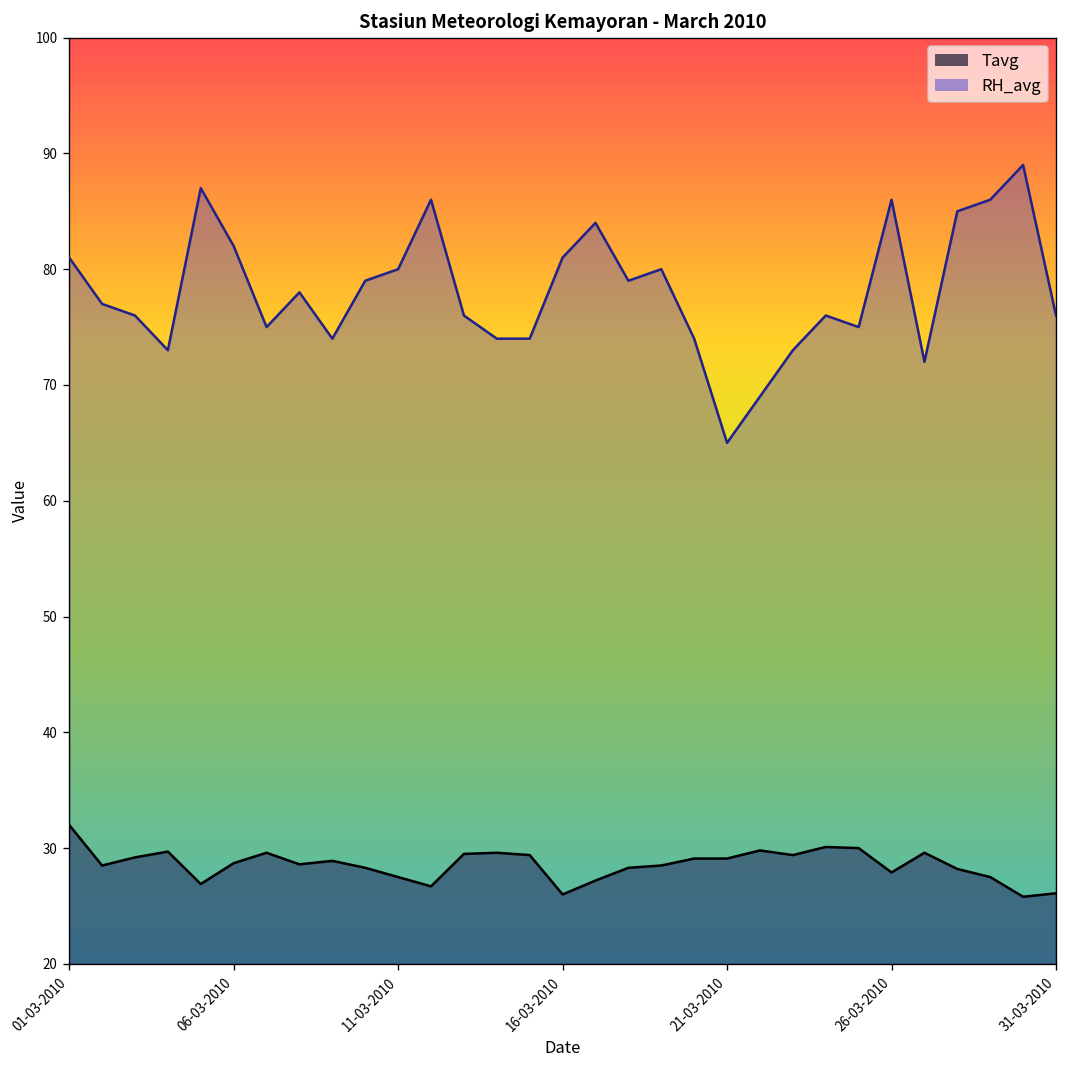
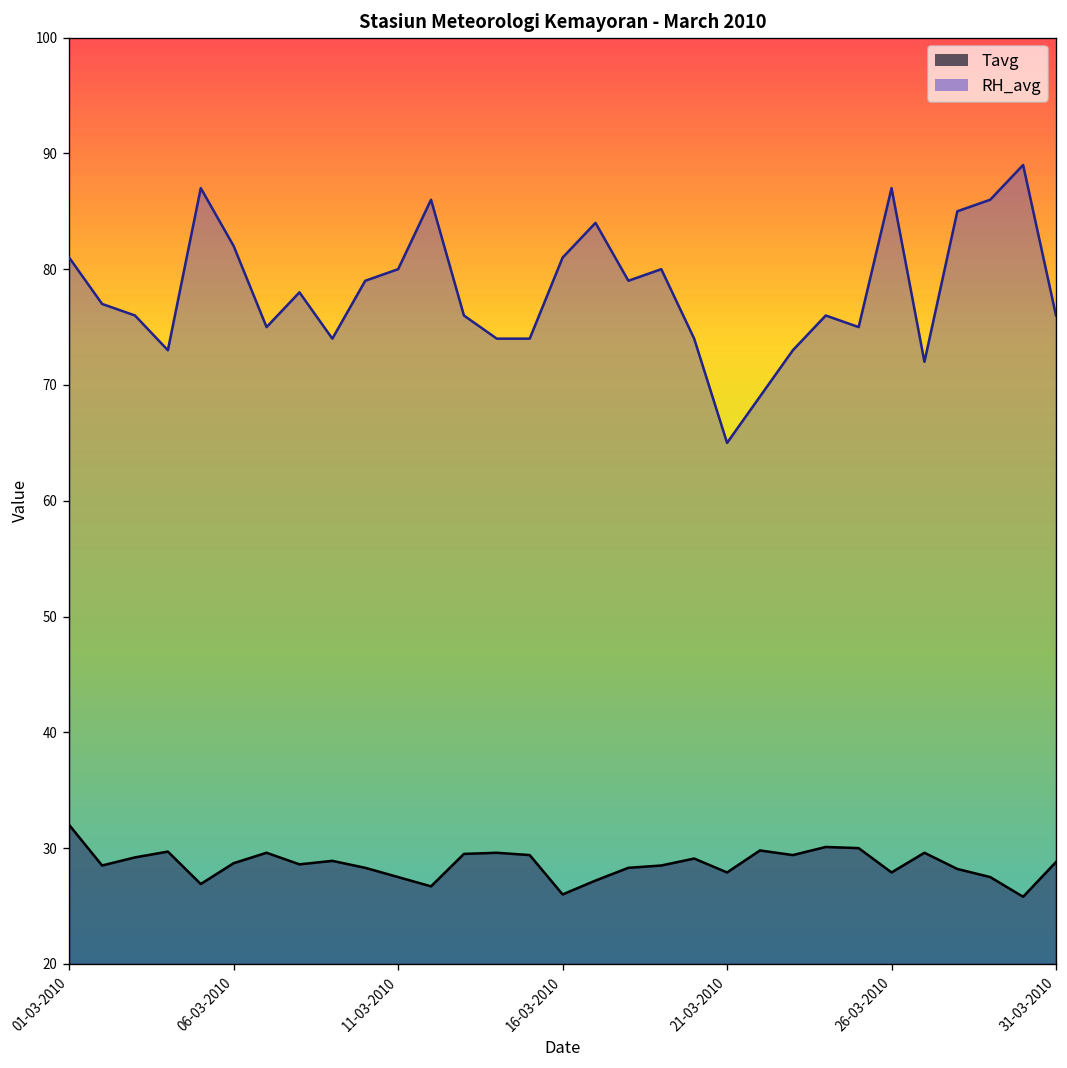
  {
    "Tavg": {
      "01-03-2010": 32,
      "06-03-2010": 29,
      "11-03-2010": 28,
      "16-03-2010": 26,
-     "21-03-2010": 29,
+     "21-03-2010": 28,
      "26-03-2010": 28,
-     "31-03-2010": 26
+     "31-03-2010": 29
    },
    "RH_avg": {
      "01-03-2010": 81,
      "06-03-2010": 82,
      "11-03-2010": 80,
      "16-03-2010": 81,
      "21-03-2010": 65,
-     "26-03-2010": 86,
+     "26-03-2010": 87,
      "31-03-2010": 76
    }
  }
